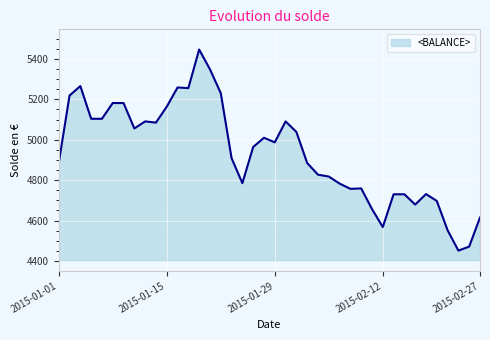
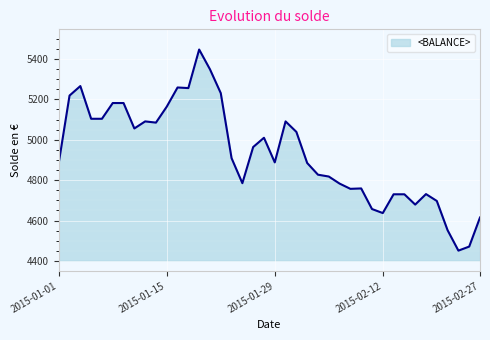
  {
    "2015-01-01": 4880,
    "2015-01-15": 5160,
-   "2015-01-29": 4990,
-   "2015-02-12": 4570,
+   "2015-01-29": 4890,
+   "2015-02-12": 4640,
    "2015-02-27": 4620
  }
